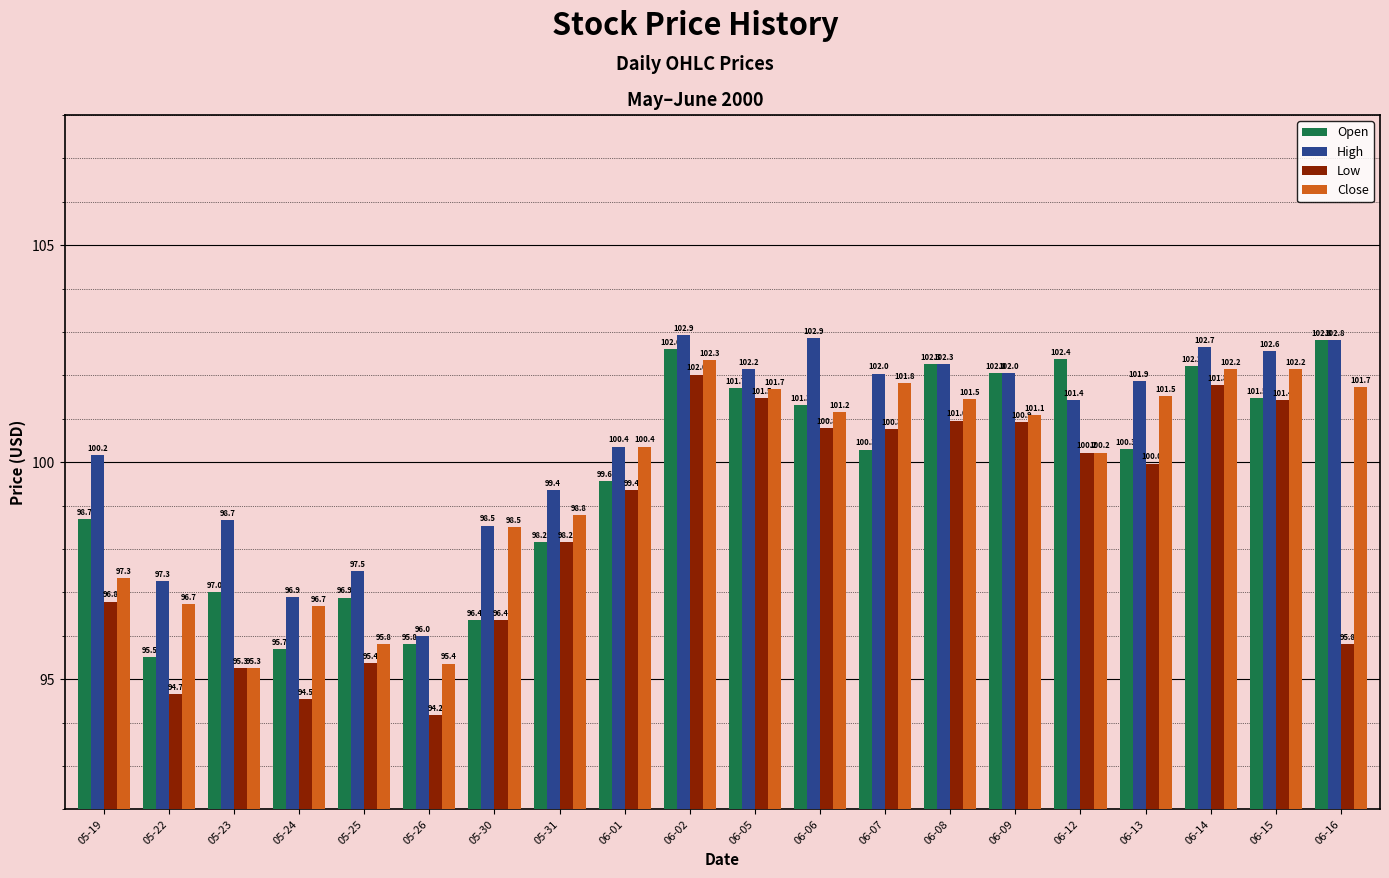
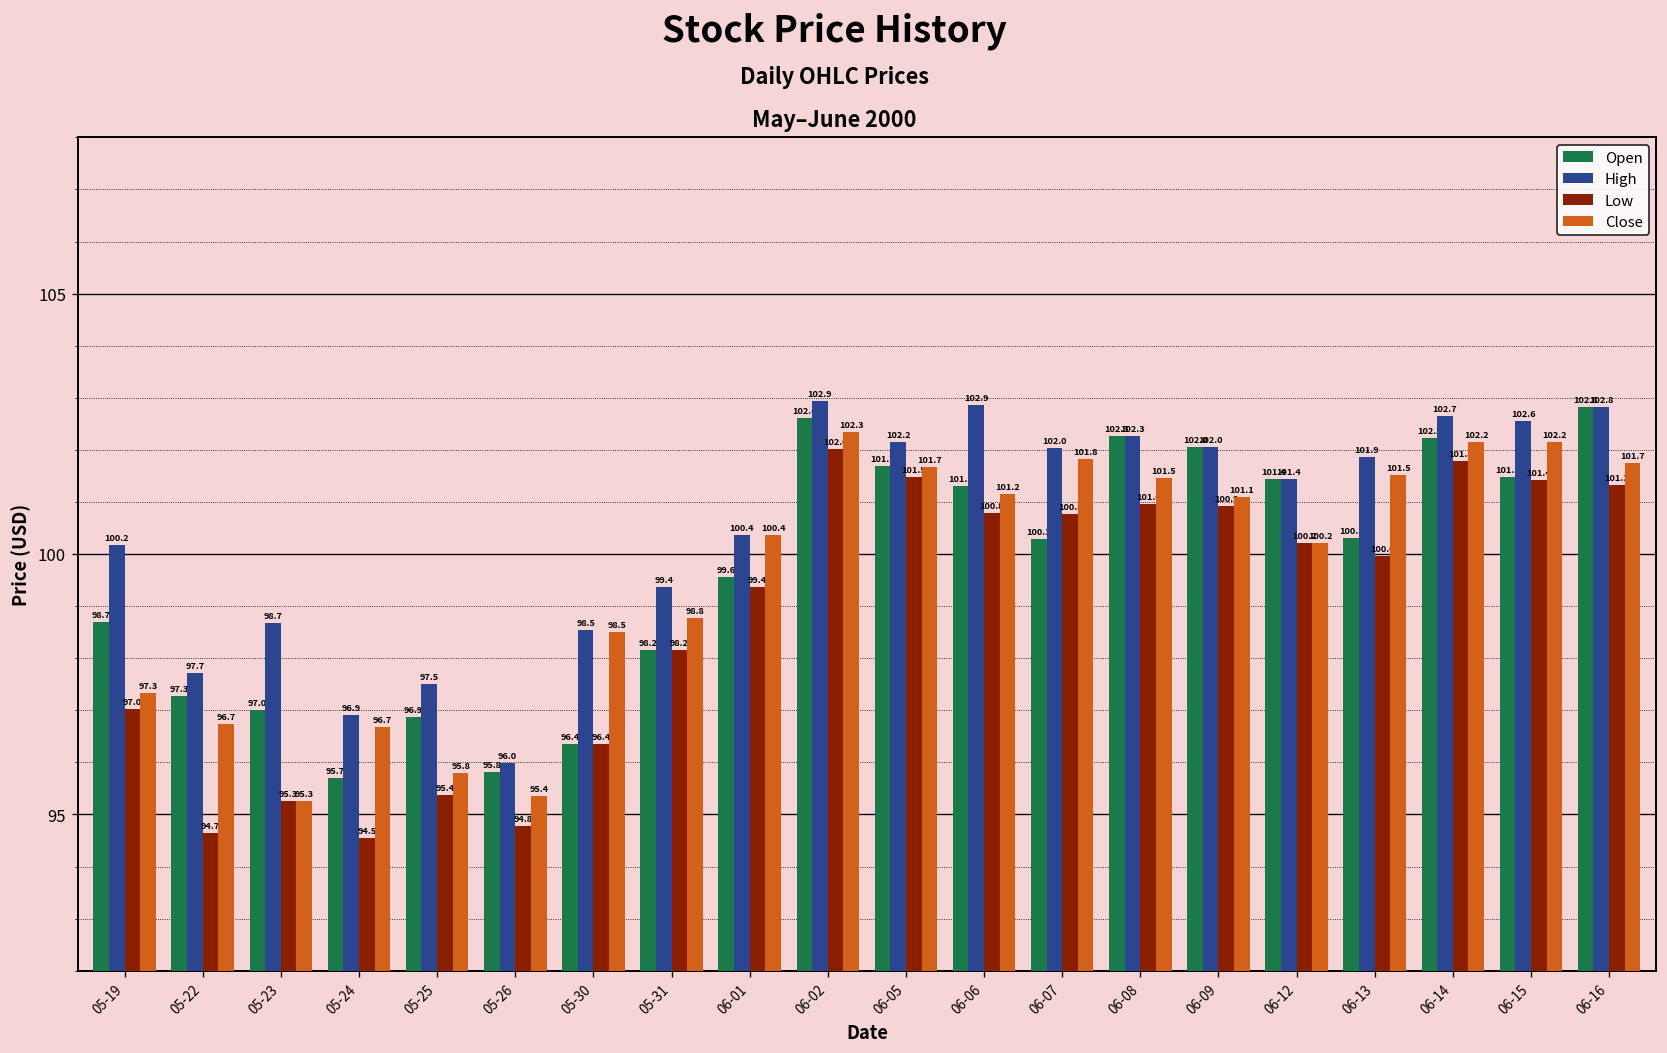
  {
    "Open": {
      "05-19": 98.7,
-     "05-22": 95.5,
+     "05-22": 97.3,
      "05-23": 97.0,
      "05-24": 95.7,
      "05-25": 96.9,
      "05-26": 95.8,
      "05-30": 96.4,
      "05-31": 98.2,
      "06-01": 99.6,
      "06-02": 102.6,
      "06-05": 101.7,
      "06-06": 101.3,
      "06-07": 100.3,
-     "06-12": 102.4,
+     "06-12": 101.4,
      "06-13": 100.3,
      "06-14": 102.2,
      "06-15": 101.5
    },
    "High": {
      "05-19": 100.2,
-     "05-22": 97.3,
+     "05-22": 97.7,
      "05-23": 98.7,
      "05-24": 96.9,
      "05-25": 97.5,
      "05-26": 96.0,
      "05-30": 98.5,
      "05-31": 99.4,
      "06-01": 100.4,
      "06-02": 102.9,
      "06-05": 102.2,
      "06-06": 102.9,
      "06-07": 102.0,
      "06-13": 101.9,
      "06-14": 102.7,
      "06-15": 102.6
    },
    "Low": {
-     "05-19": 96.8,
+     "05-19": 97.0,
      "05-22": 94.7,
      "05-24": 94.5,
      "05-25": 95.4,
-     "05-26": 94.2,
+     "05-26": 94.8,
      "05-30": 96.4,
      "05-31": 98.2,
      "06-01": 99.4,
      "06-02": 102.0,
      "06-05": 101.5,
      "06-06": 100.8,
      "06-07": 100.8,
      "06-08": 101.0,
      "06-09": 100.9,
      "06-13": 100.0,
      "06-14": 101.8,
      "06-15": 101.4,
-     "06-16": 95.8
+     "06-16": 101.3
    },
    "Close": {
      "05-19": 97.3,
      "05-22": 96.7,
      "05-24": 96.7,
      "05-25": 95.8,
      "05-26": 95.4,
      "05-30": 98.5,
      "05-31": 98.8,
      "06-01": 100.4,
      "06-02": 102.3,
      "06-05": 101.7,
      "06-06": 101.2,
      "06-07": 101.8,
      "06-08": 101.5,
      "06-09": 101.1,
      "06-13": 101.5,
      "06-14": 102.2,
      "06-15": 102.2,
      "06-16": 101.7
    }
  }
